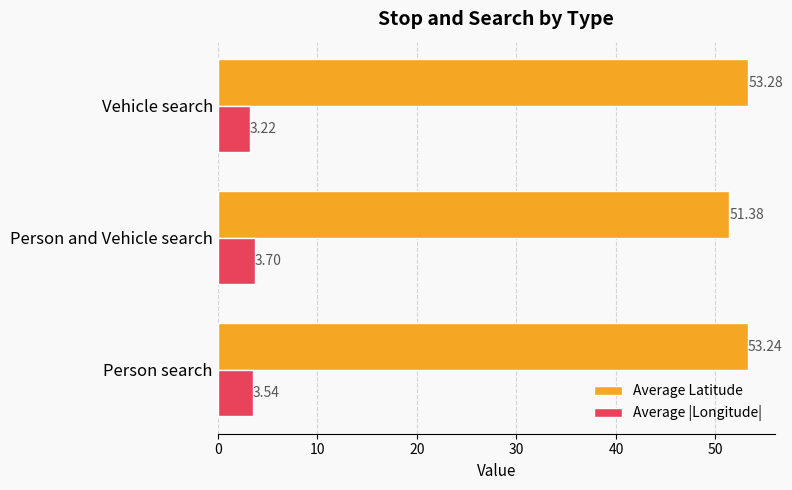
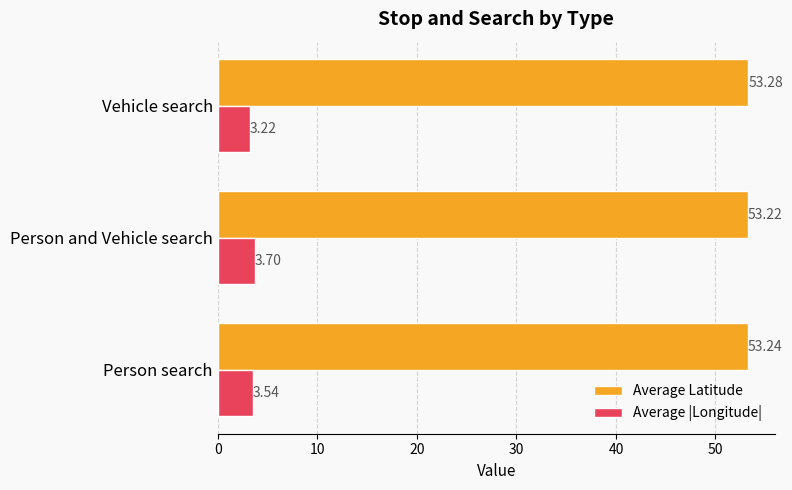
  {
    "Average Latitude": {
      "Vehicle search": 53.28,
-     "Person and Vehicle search": 51.38,
+     "Person and Vehicle search": 53.22,
      "Person search": 53.24
    },
    "Average |Longitude|": {
      "Vehicle search": 3.22,
      "Person and Vehicle search": 3.70,
      "Person search": 3.54
    }
  }
